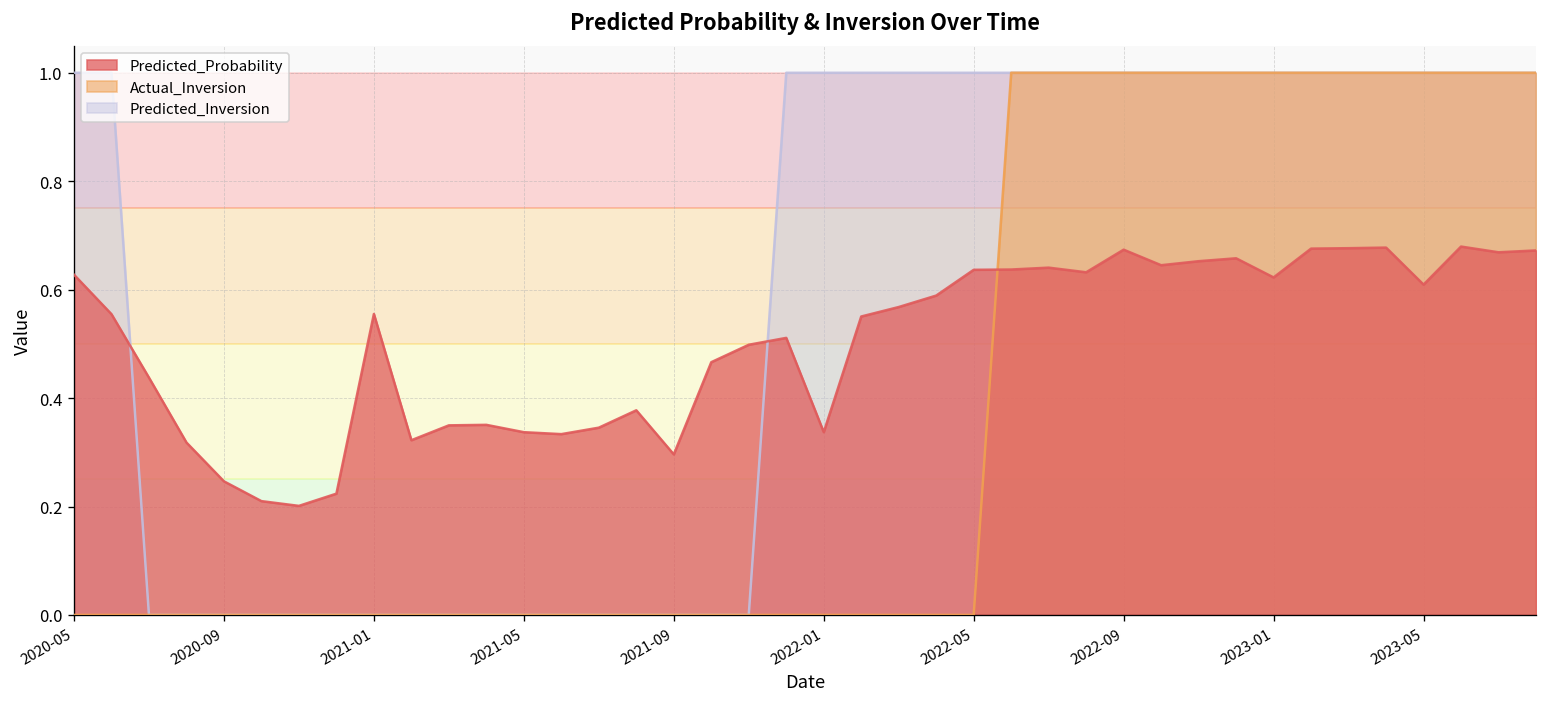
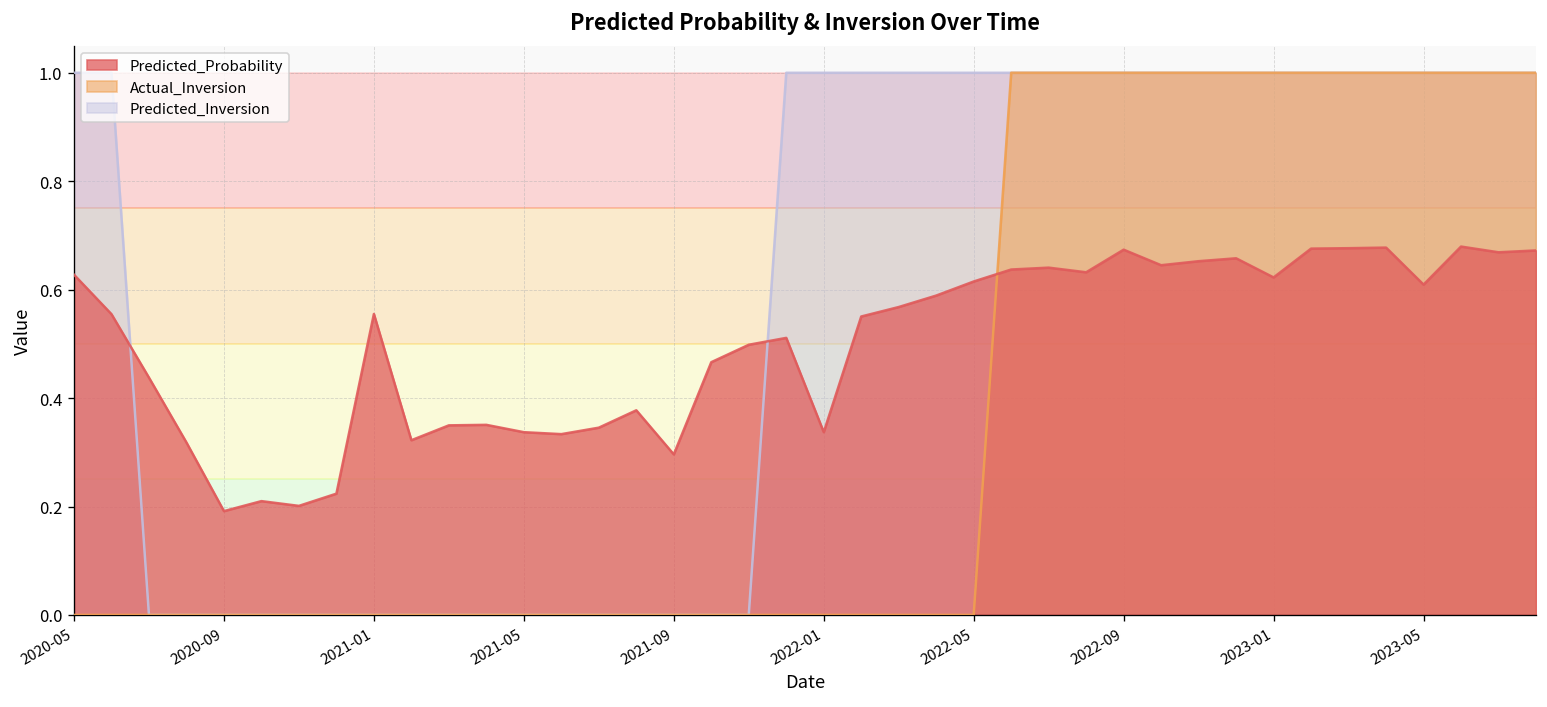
  {
    "Predicted_Inversion": {
      "2020-05": 1.00,
      "2022-01": 1.00,
      "2022-05": 1.00
    },
    "Actual_Inversion": {
      "2020-05": 0.00,
      "2022-01": 0.00,
      "2022-05": 0.00
    },
    "Predicted_Probability": {
      "2020-05": 0.63,
-     "2020-09": 0.25,
+     "2020-09": 0.19,
      "2021-01": 0.56,
      "2021-05": 0.34,
      "2021-09": 0.30,
      "2022-01": 0.34,
-     "2022-05": 0.64,
+     "2022-05": 0.62,
      "2022-09": 0.67,
      "2023-01": 0.62,
      "2023-05": 0.61
    }
  }
